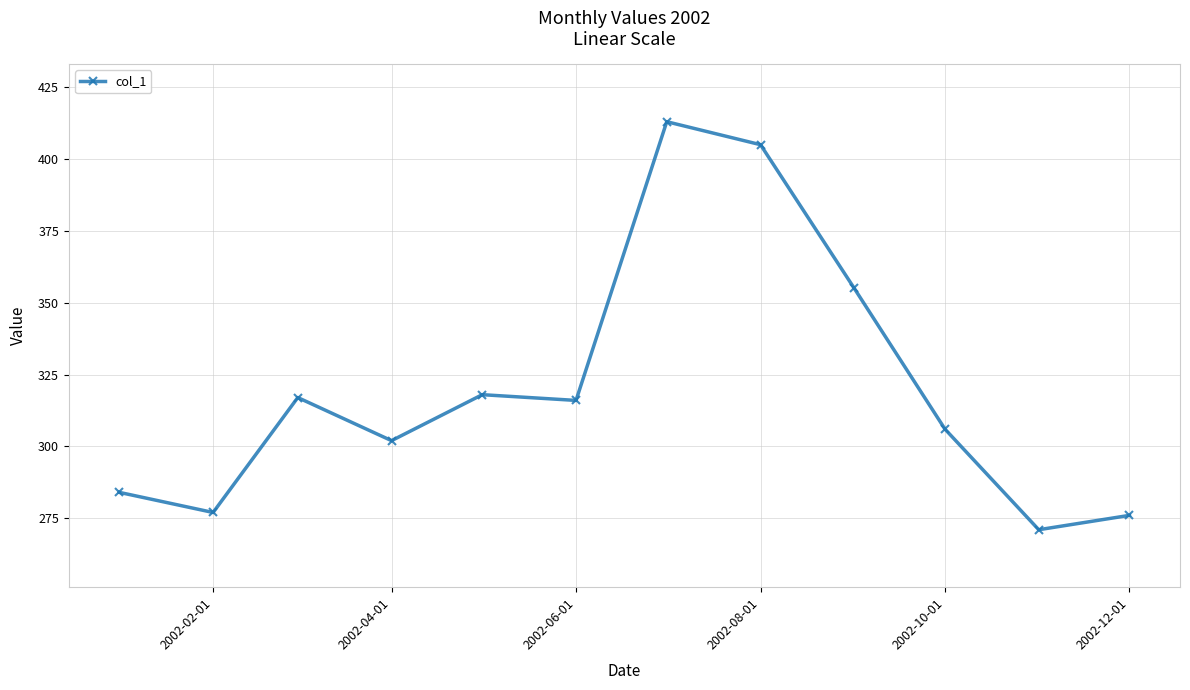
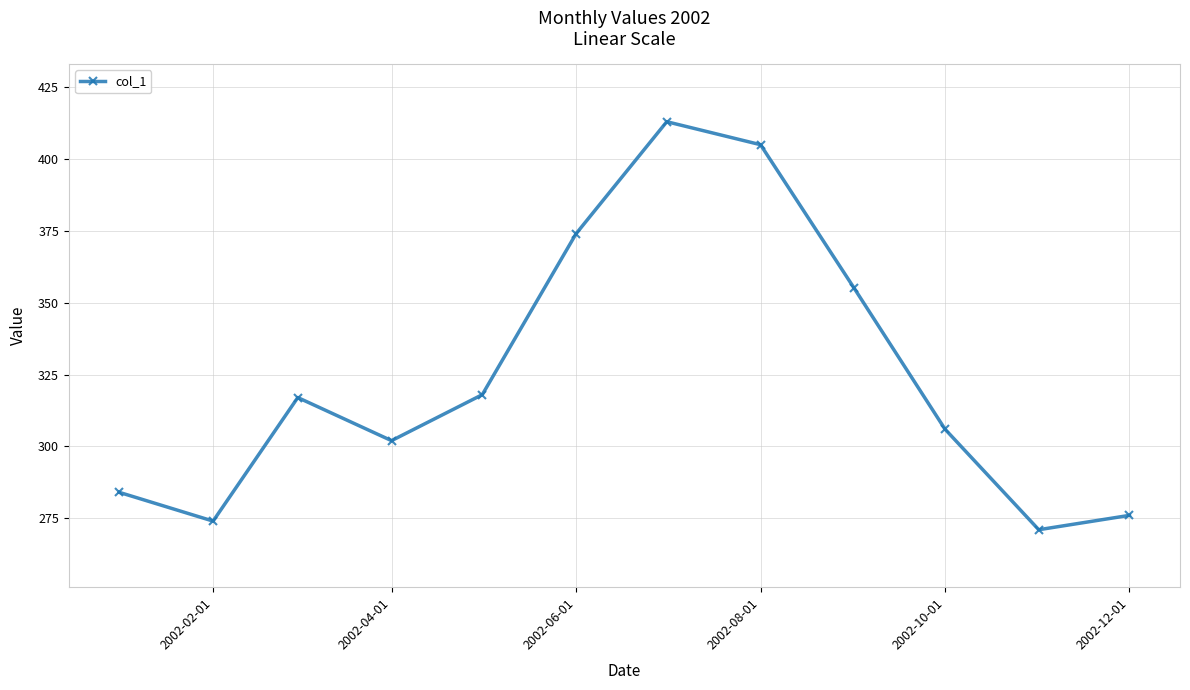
  {
-   "2002-02-01": 277,
+   "2002-02-01": 274,
    "2002-04-01": 302,
-   "2002-06-01": 316,
+   "2002-06-01": 374,
    "2002-08-01": 405,
    "2002-10-01": 306,
    "2002-12-01": 276
  }
